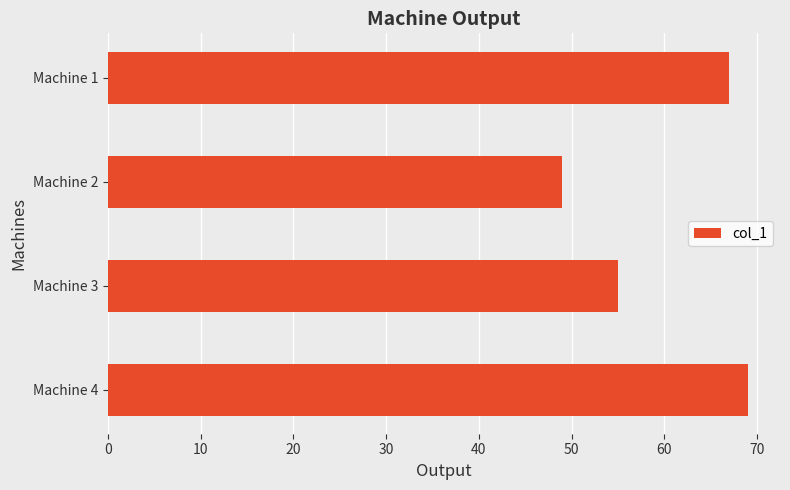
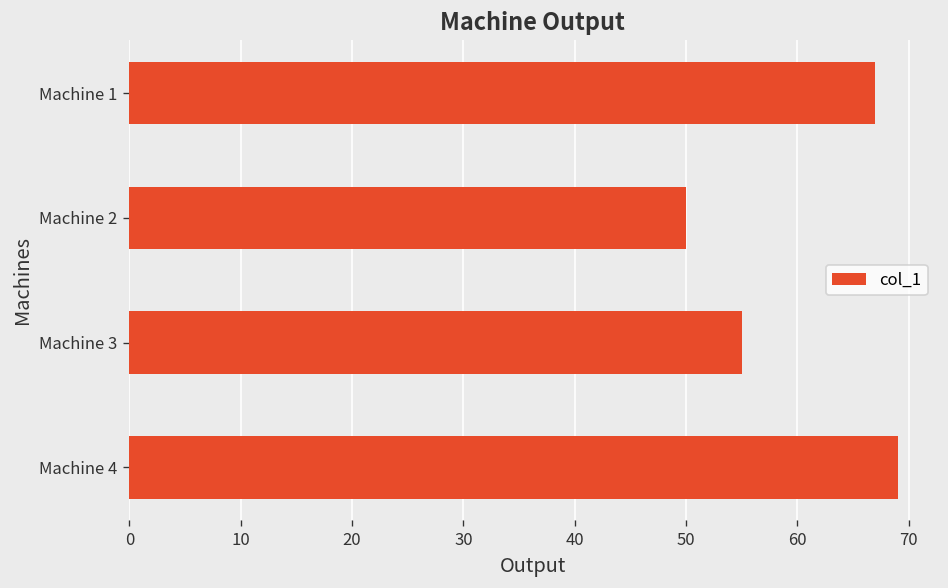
  {
    "Machine 1": 67,
-   "Machine 2": 49,
+   "Machine 2": 50,
    "Machine 3": 55,
    "Machine 4": 69
  }
